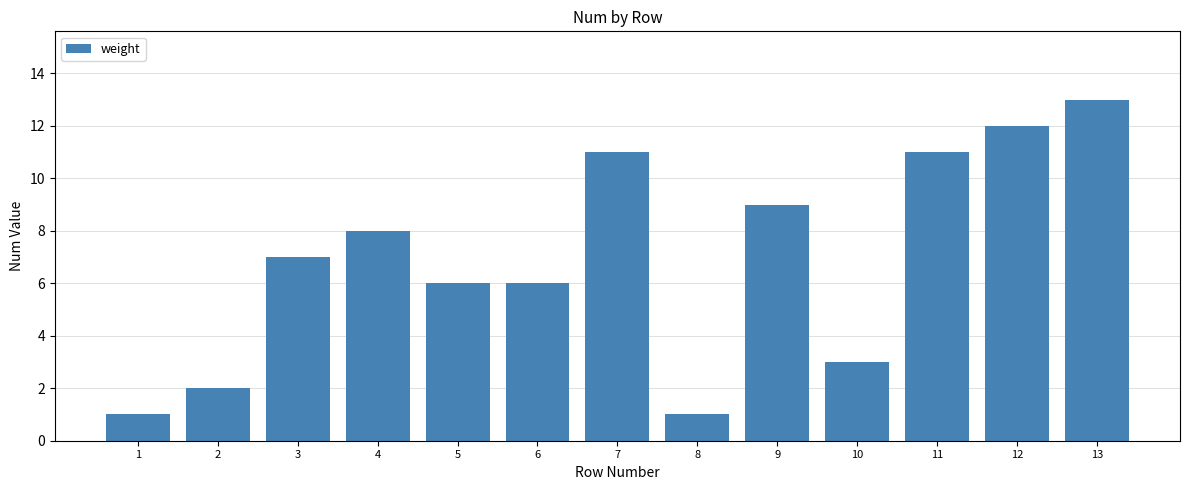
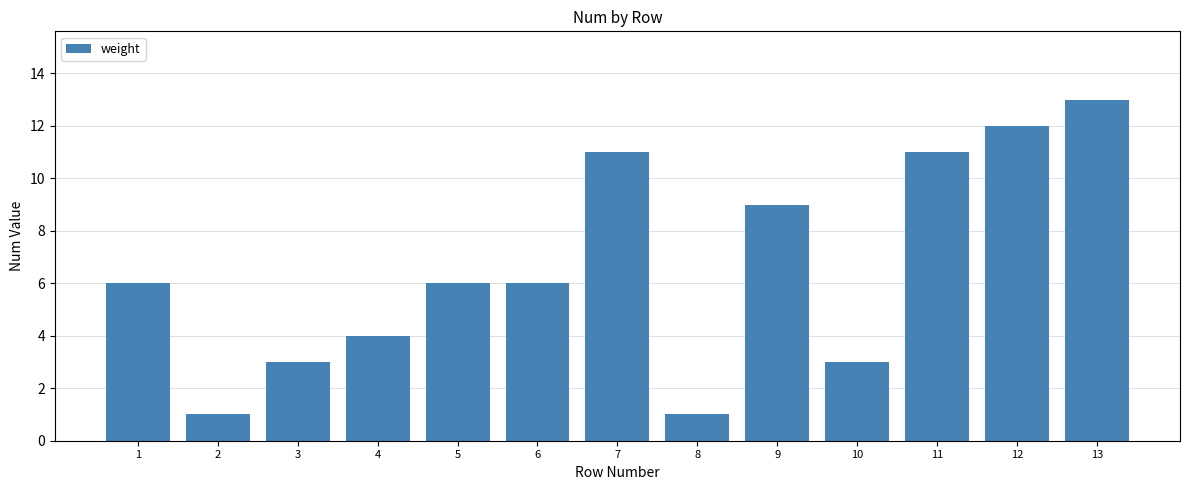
  {
-   "1": 1,
-   "2": 2,
-   "3": 7,
-   "4": 8,
+   "1": 6,
+   "2": 1,
+   "3": 3,
+   "4": 4,
    "5": 6,
    "6": 6,
    "7": 11,
    "8": 1,
    "9": 9,
    "10": 3,
    "11": 11,
    "12": 12,
    "13": 13
  }
